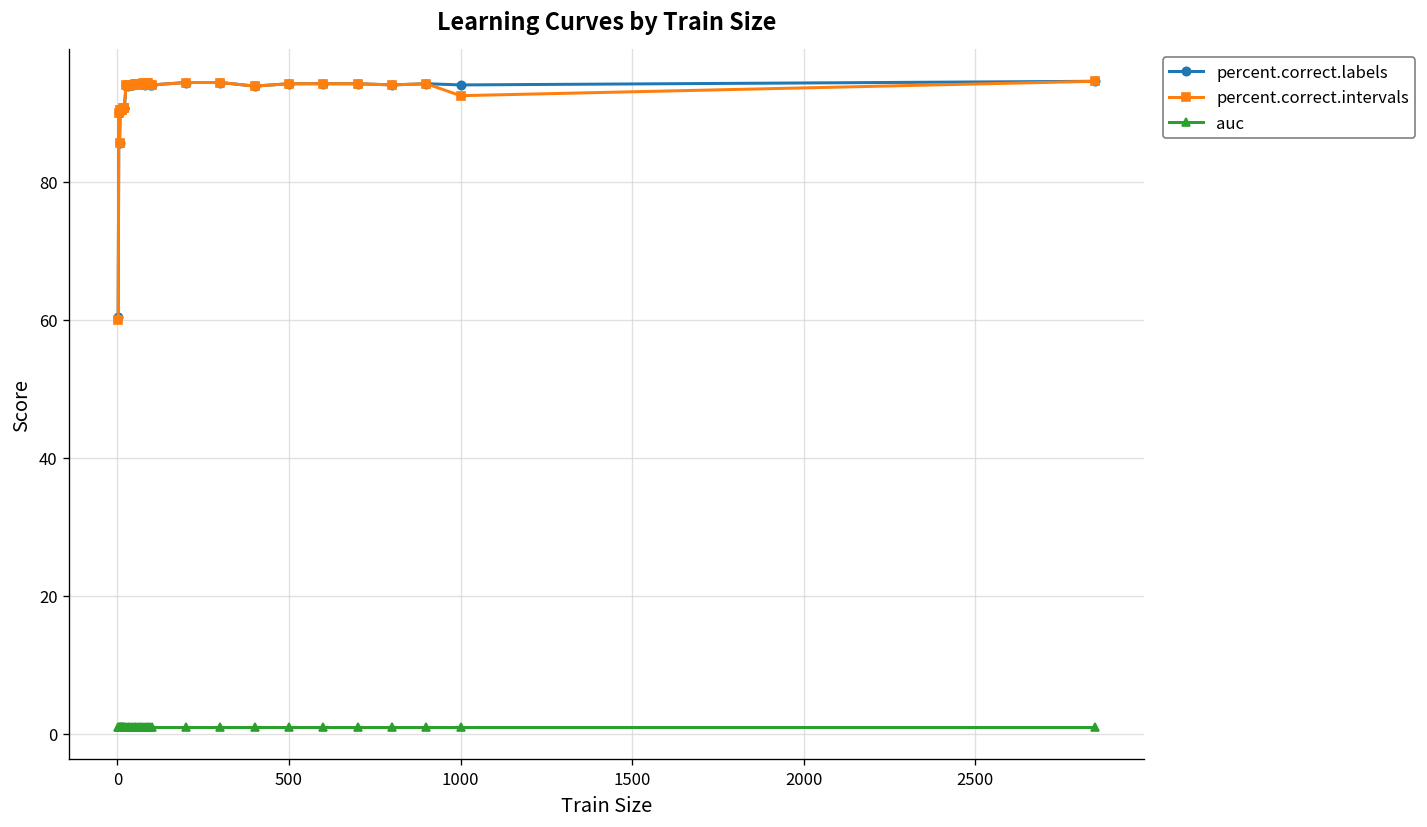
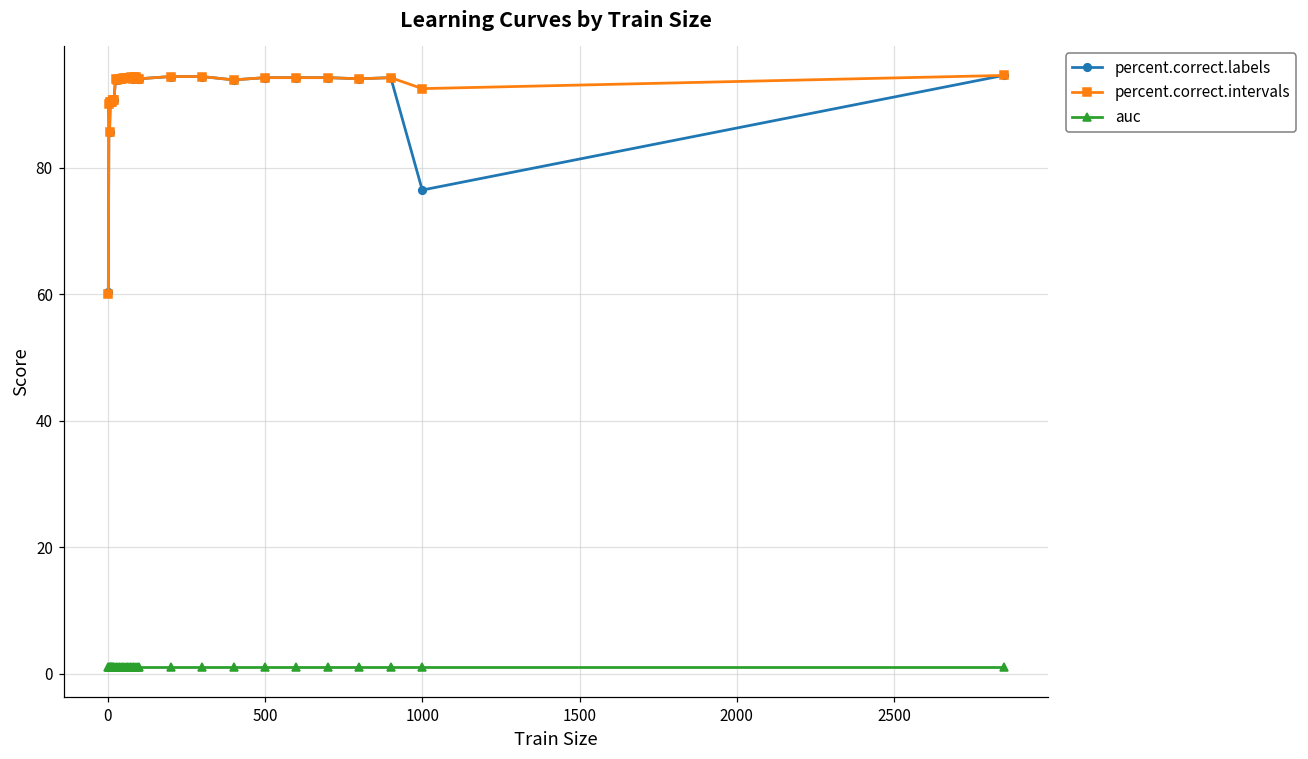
  {
    "percent.correct.labels": {
-     "1000": 94
+     "1000": 76
    },
    "percent.correct.intervals": {
      "1000": 92
    },
    "auc": {
      "500": 1,
      "1000": 1
    }
  }
